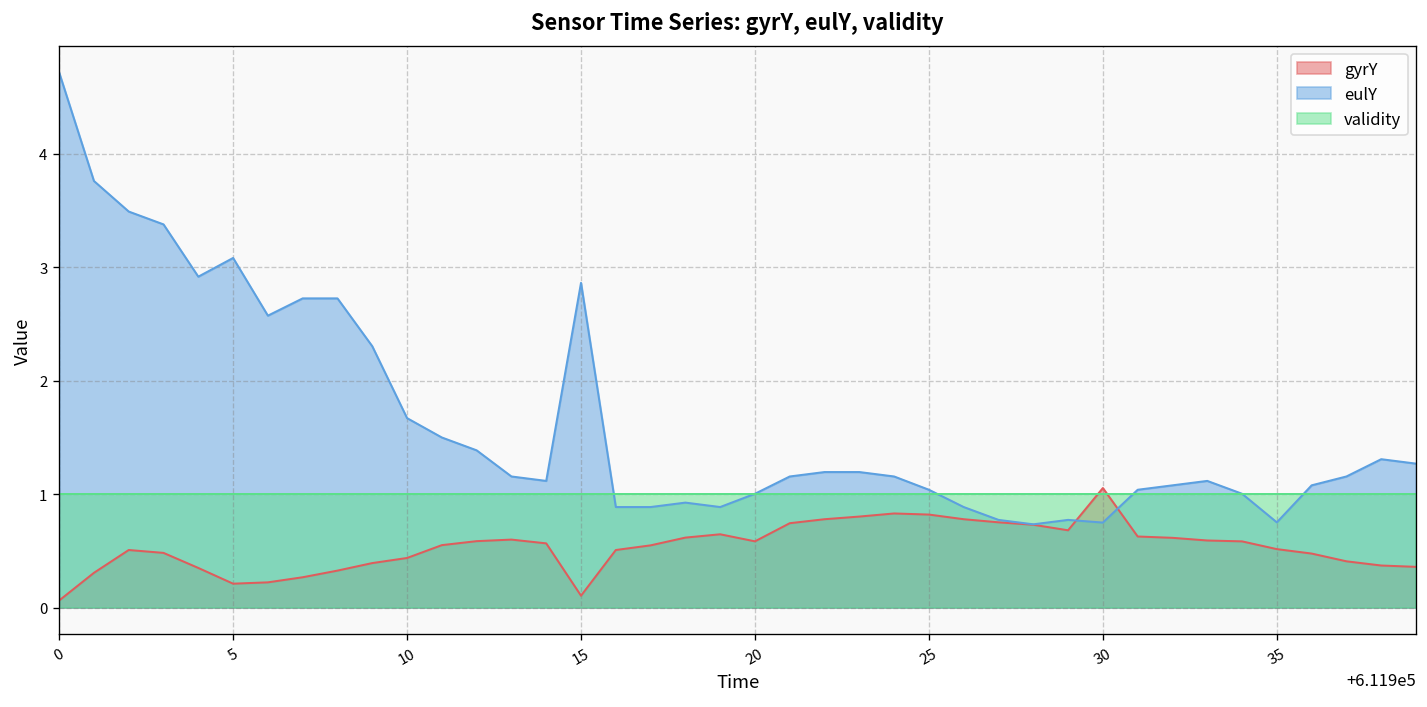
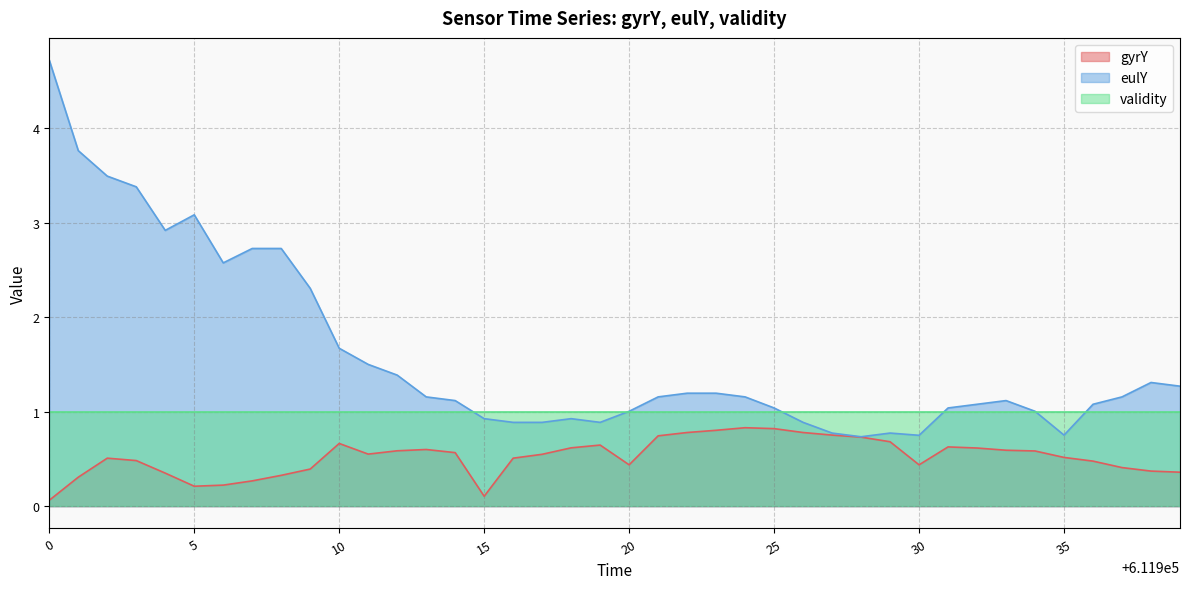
  {
    "gyrY": {
      "0": 0.1,
      "5": 0.2,
-     "10": 0.4,
+     "10": 0.7,
      "15": 0.1,
-     "20": 0.6,
+     "20": 0.4,
      "25": 0.8,
-     "30": 1.1,
+     "30": 0.4,
      "35": 0.5
    },
    "eulY": {
      "0": 4.7,
      "5": 3.1,
      "10": 1.7,
-     "15": 2.9,
+     "15": 0.9,
      "25": 1.0,
      "30": 0.7,
      "35": 0.8
    },
    "validity": {
      "0": 1.0,
      "5": 1.0,
      "10": 1.0,
      "15": 1.0,
      "25": 1.0,
      "30": 1.0,
      "35": 1.0
    }
  }
